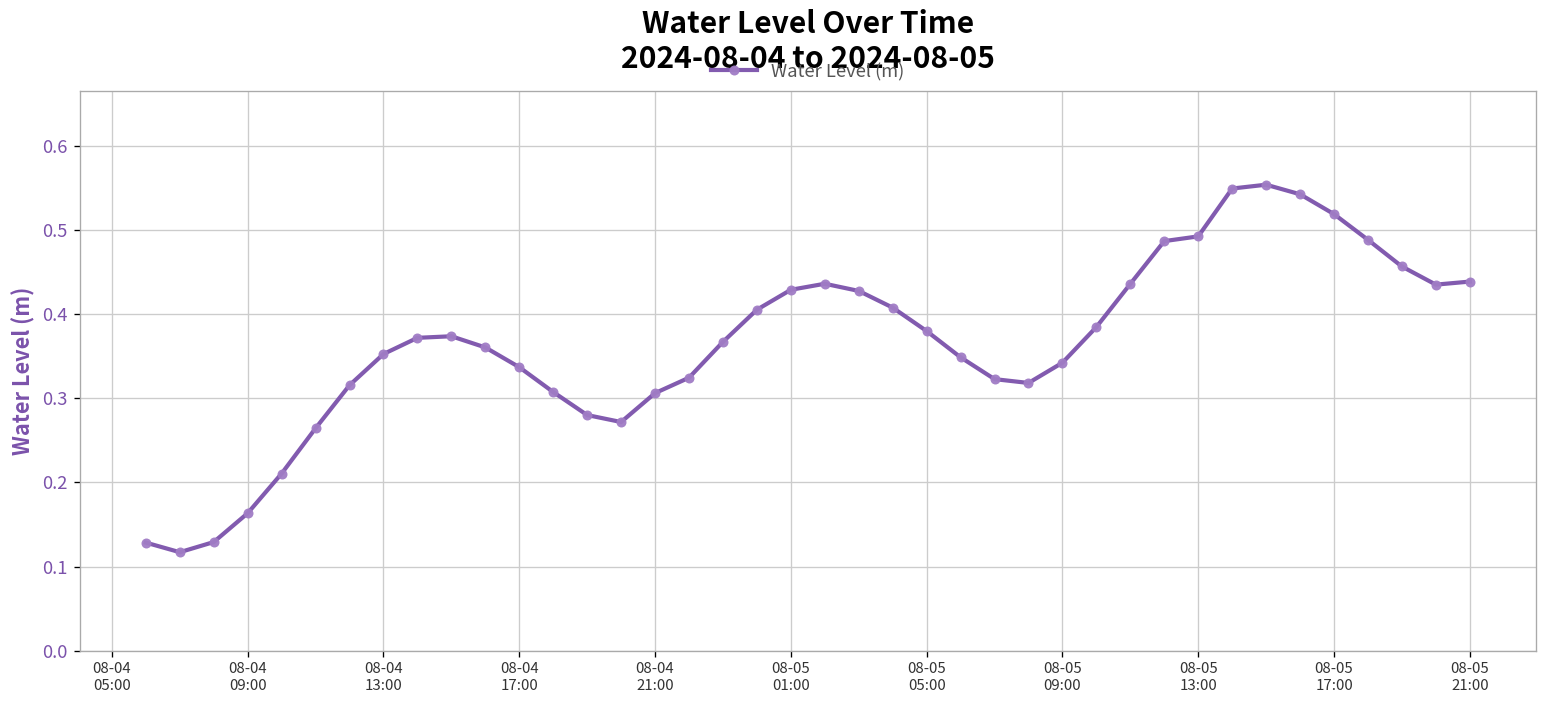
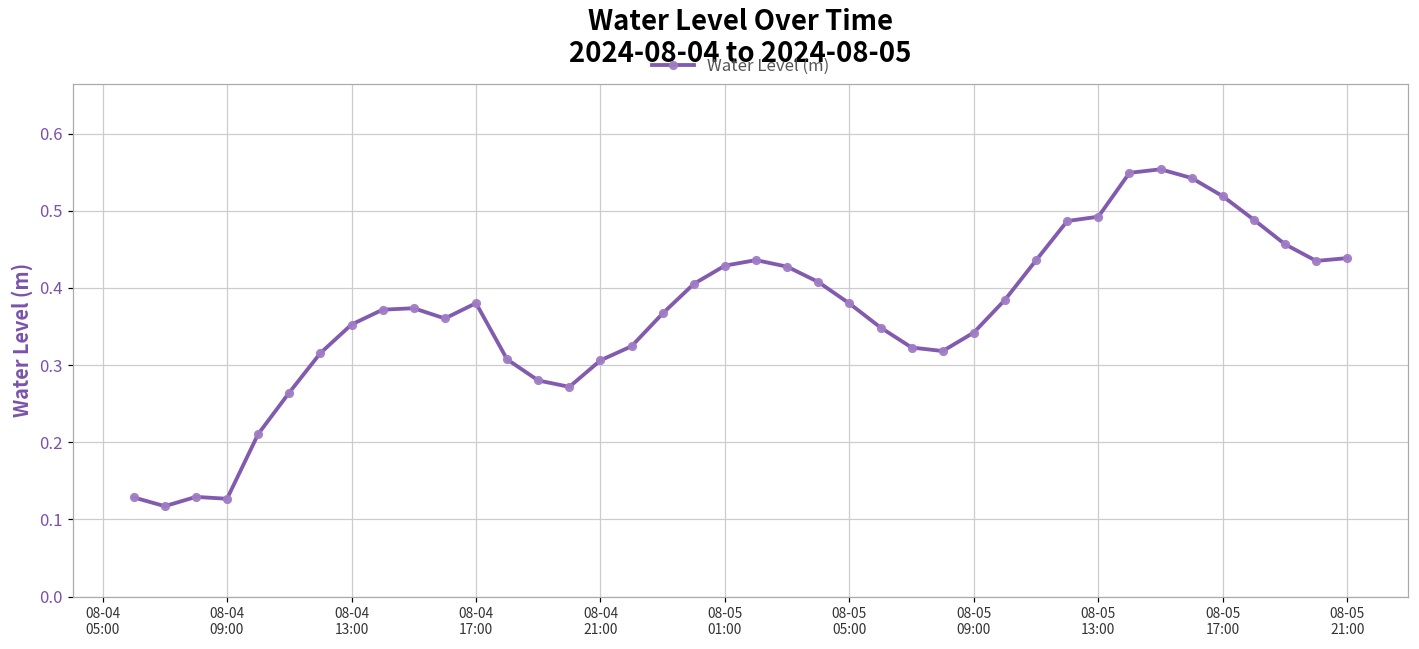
  {
-   "08-04 09:00": 0.16,
+   "08-04 09:00": 0.13,
    "08-04 13:00": 0.35,
-   "08-04 17:00": 0.34,
+   "08-04 17:00": 0.38,
    "08-04 21:00": 0.31,
    "08-05 01:00": 0.43,
    "08-05 05:00": 0.38,
    "08-05 09:00": 0.34,
    "08-05 13:00": 0.49,
    "08-05 17:00": 0.52,
    "08-05 21:00": 0.44
  }
